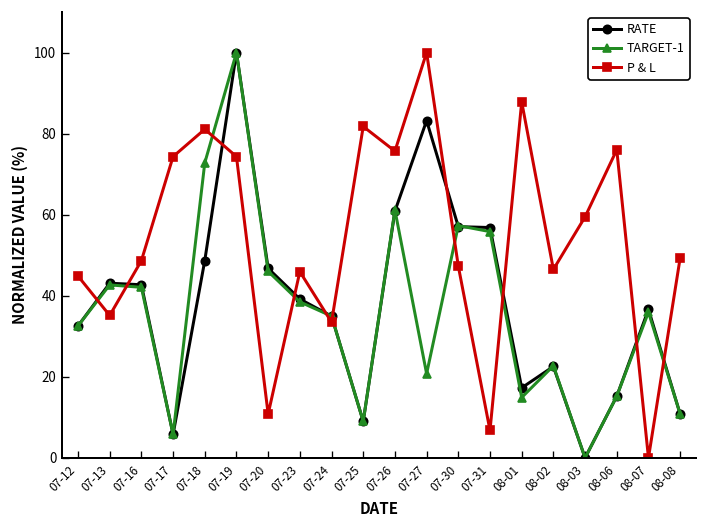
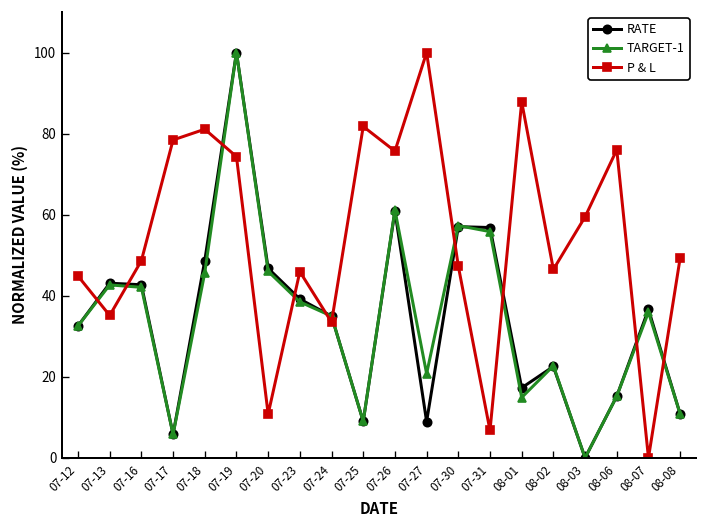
  {
    "RATE": {
      "07-18": 49,
      "07-20": 47,
-     "07-27": 83,
+     "07-27": 9,
      "07-31": 57,
      "08-01": 17
    },
    "TARGET-1": {
-     "07-18": 73,
+     "07-18": 46,
      "07-20": 46,
      "07-27": 21,
      "07-31": 56,
      "08-01": 15
    },
    "P & L": {
      "07-12": 45,
      "07-13": 35,
      "07-16": 49,
-     "07-17": 74,
+     "07-17": 78,
      "07-18": 81,
      "07-19": 74,
      "07-20": 11,
      "07-23": 46,
      "07-24": 33,
      "07-25": 82,
      "07-26": 76,
      "07-27": 100,
      "07-30": 47,
      "07-31": 7,
      "08-01": 88,
      "08-02": 46,
      "08-03": 59,
      "08-06": 76,
      "08-07": 0,
      "08-08": 49
    }
  }
